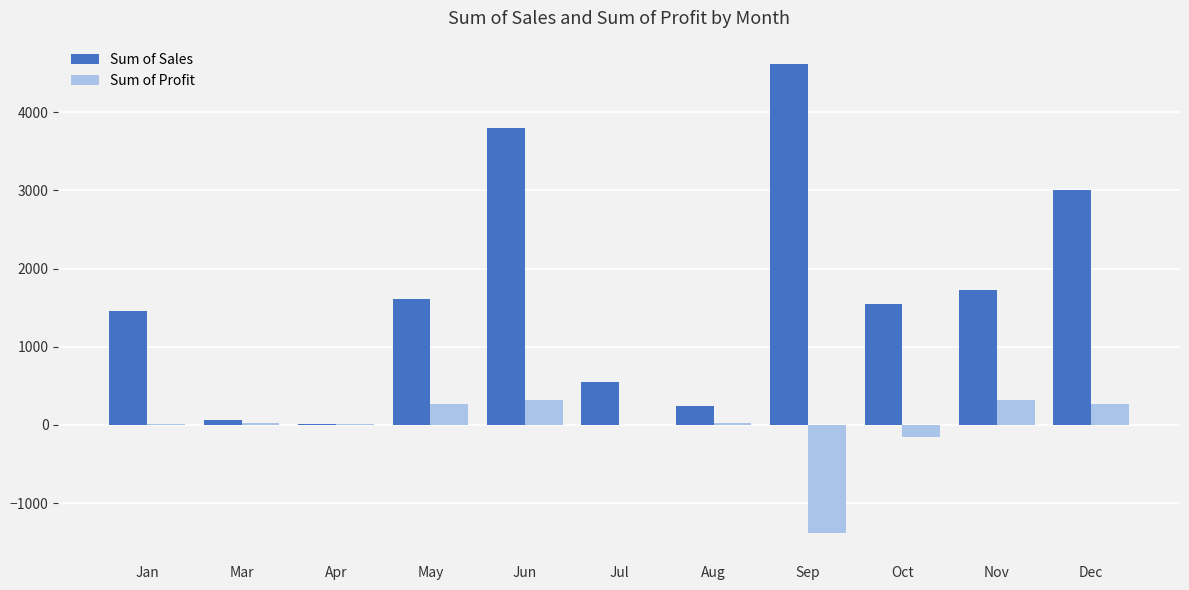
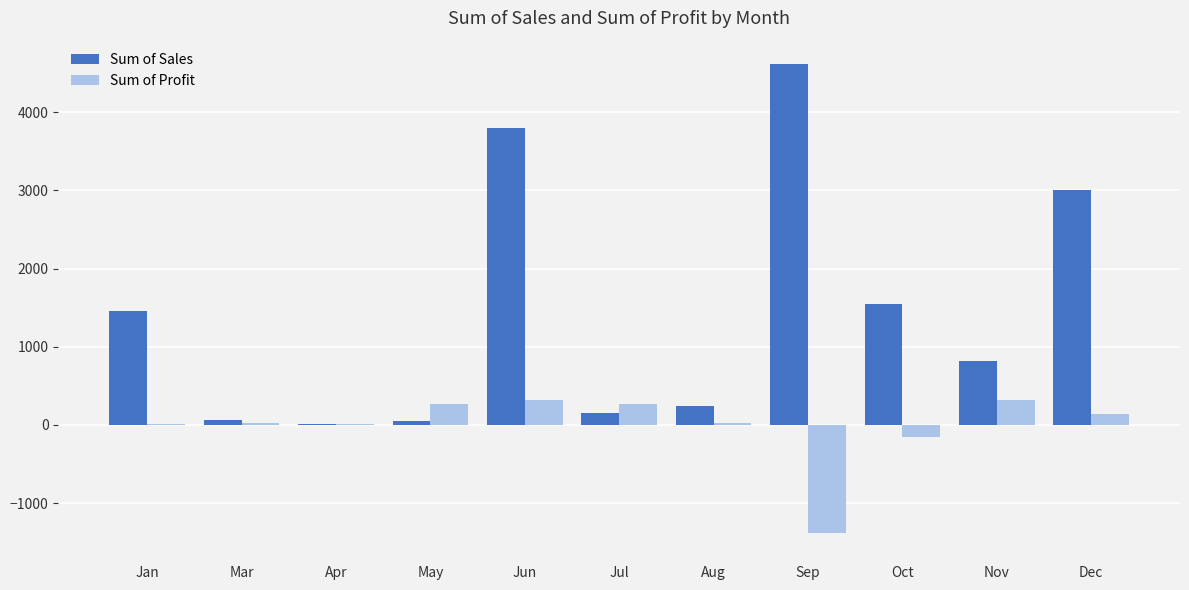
  {
    "Sum of Sales": {
      "Jan": 1500,
      "Mar": 100,
-     "May": 1600,
+     "May": 100,
      "Jun": 3800,
-     "Jul": 600,
+     "Jul": 100,
      "Aug": 200,
      "Sep": 4600,
      "Oct": 1500,
-     "Nov": 1700,
+     "Nov": 800,
      "Dec": 3000
    },
    "Sum of Profit": {
      "May": 300,
      "Jun": 300,
-     "Jul": 0,
+     "Jul": 300,
      "Sep": -1400,
      "Oct": -200,
      "Nov": 300,
-     "Dec": 300
+     "Dec": 100
    }
  }
